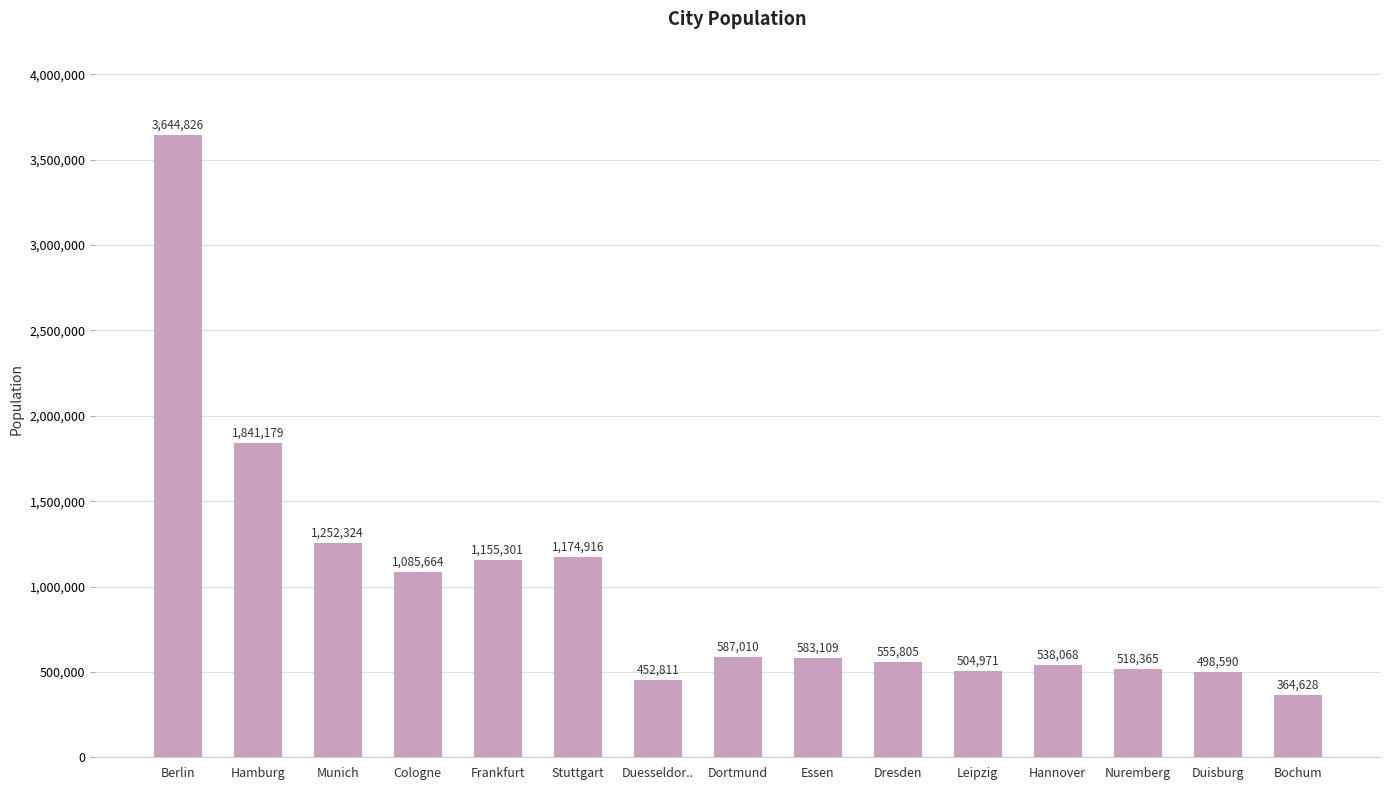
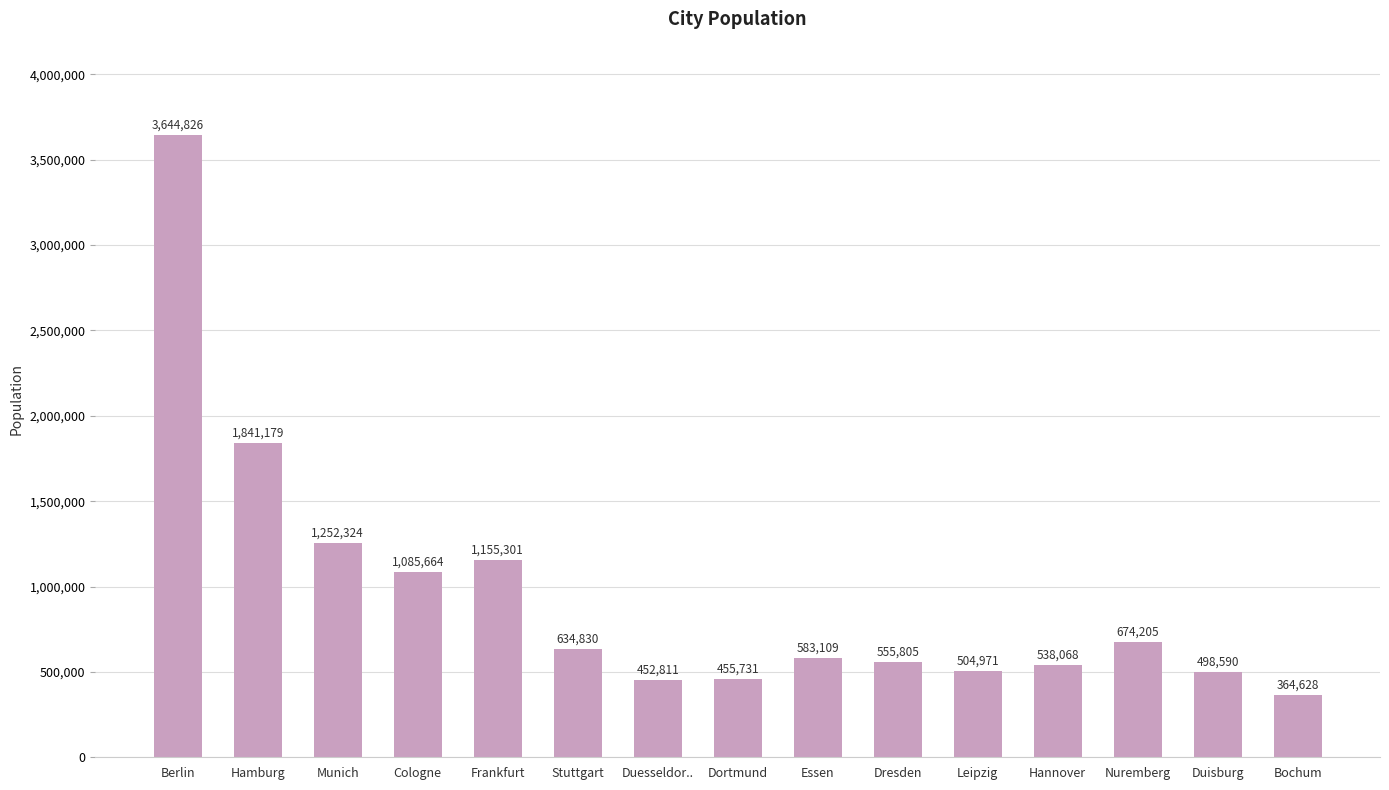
  {
    "Berlin": "3,644,826",
    "Hamburg": "1,841,179",
    "Munich": "1,252,324",
    "Cologne": "1,085,664",
    "Frankfurt": "1,155,301",
-   "Stuttgart": "1,174,916",
+   "Stuttgart": "634,830",
    "Duesseldor..": "452,811",
-   "Dortmund": "587,010",
+   "Dortmund": "455,731",
    "Essen": "583,109",
    "Dresden": "555,805",
    "Leipzig": "504,971",
    "Hannover": "538,068",
-   "Nuremberg": "518,365",
+   "Nuremberg": "674,205",
    "Duisburg": "498,590",
    "Bochum": "364,628"
  }
